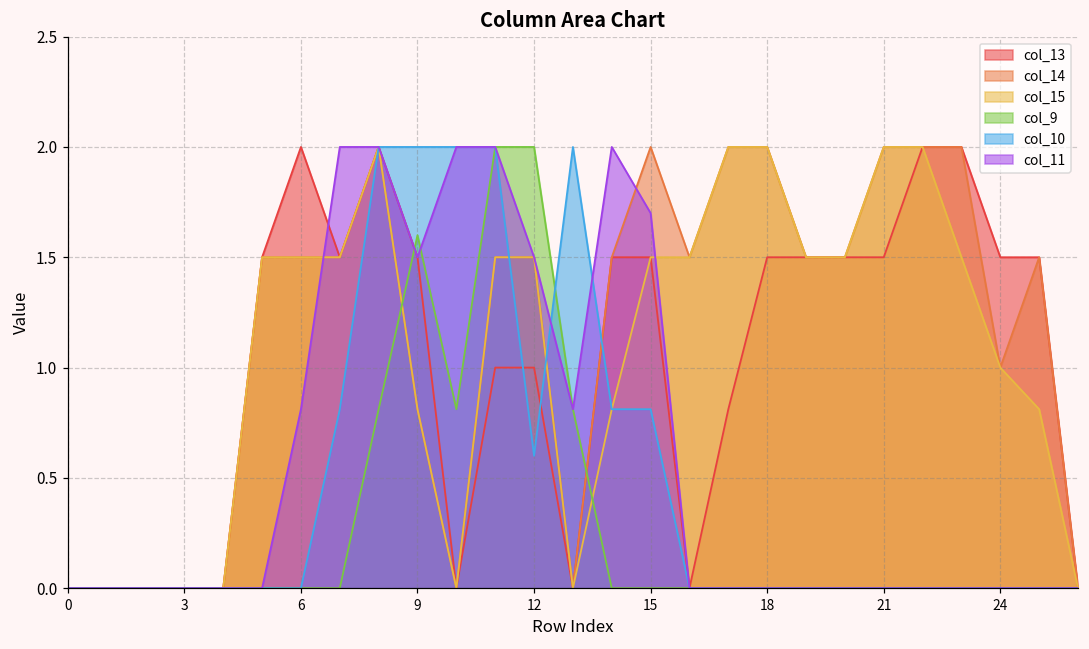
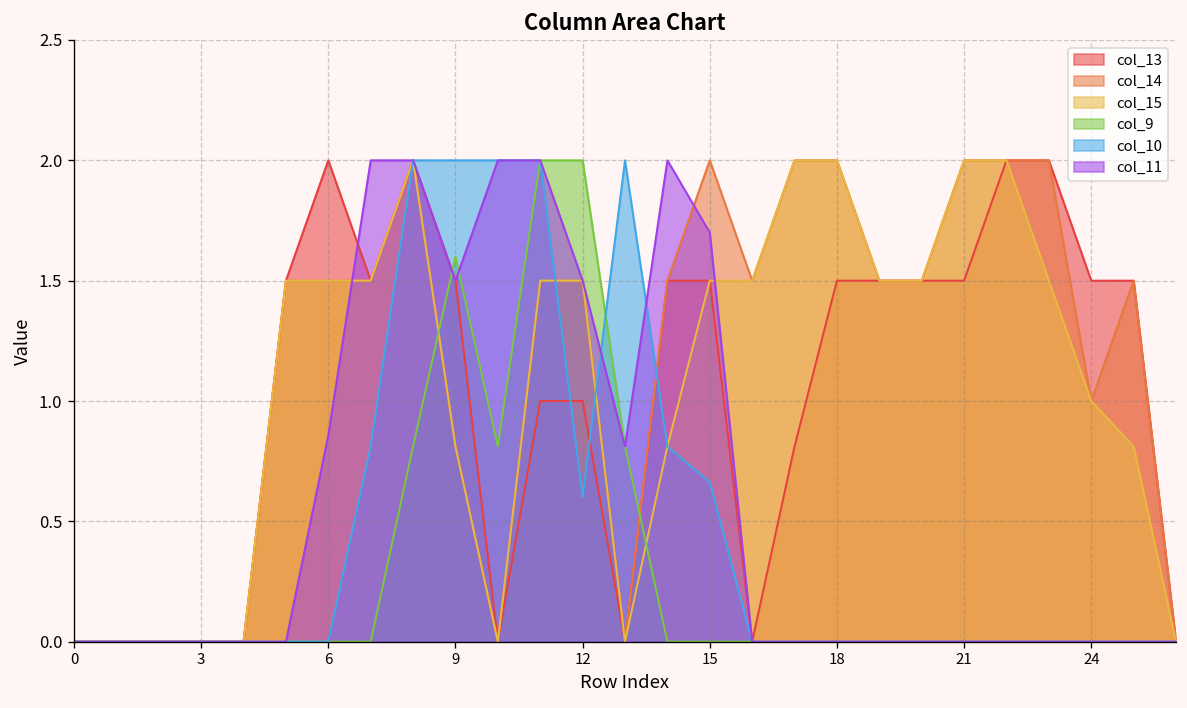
  {
    "col_9": {
      "9": 1.60,
      "12": 2.00,
      "15": 0.00
    },
    "col_10": {
      "9": 2.00,
      "12": 0.60,
-     "15": 0.81
+     "15": 0.66
    },
    "col_11": {
-     "6": 0.81,
+     "6": 0.86,
      "15": 1.70
    }
  }
